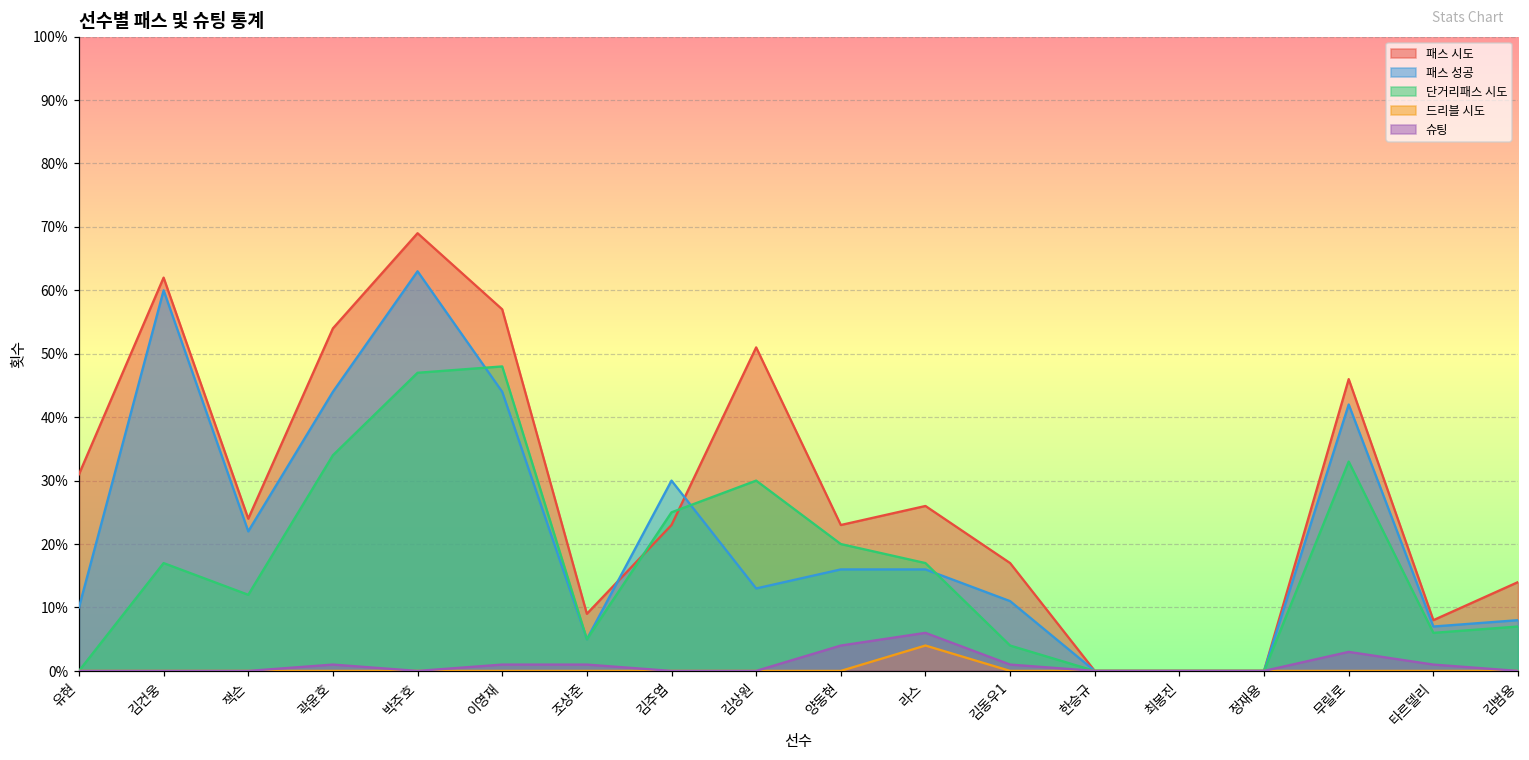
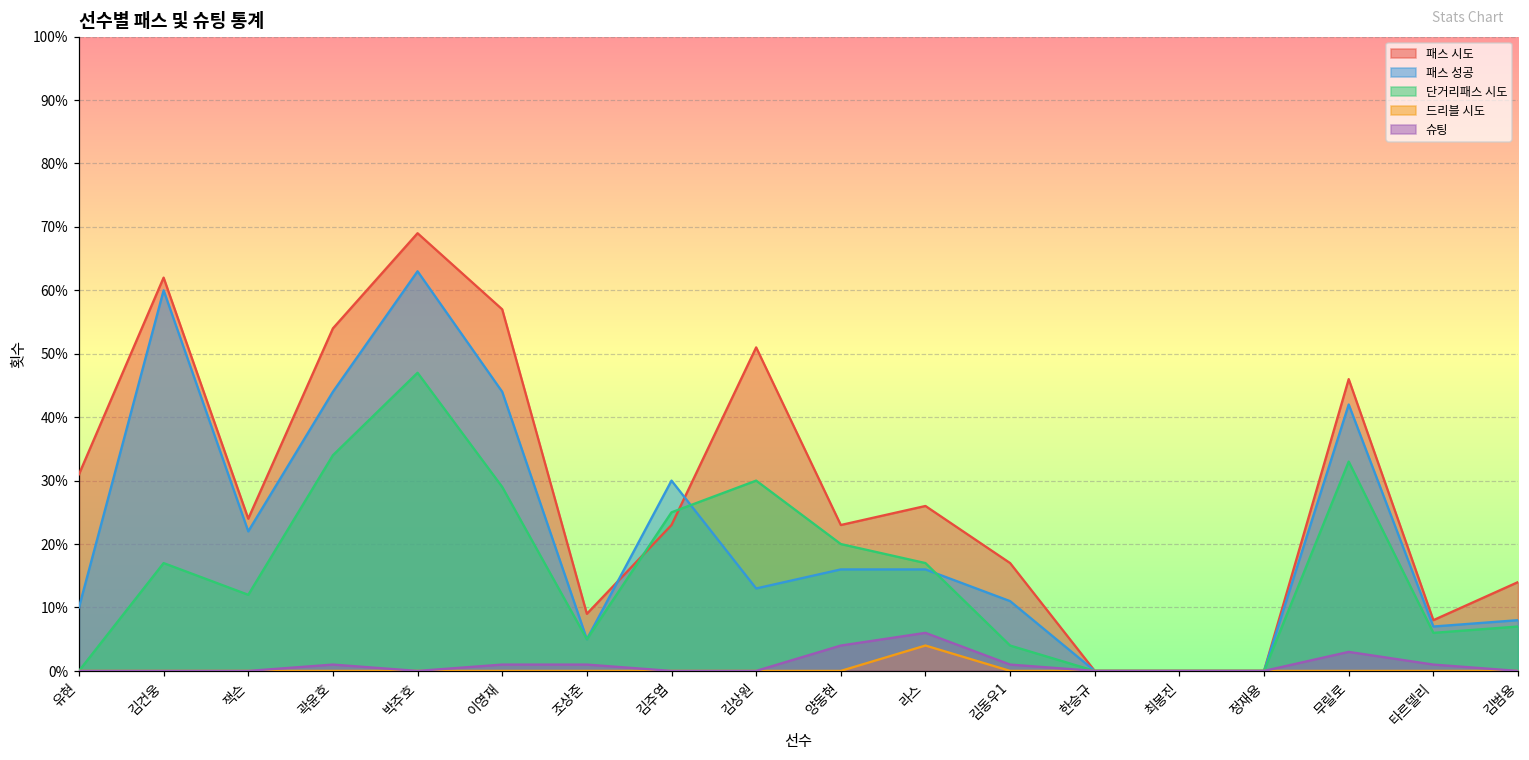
  {
    "패스 시도": {
      "유현": "31%",
      "김건웅": "62%",
      "잭슨": "24%",
      "곽윤호": "54%",
      "박주호": "69%",
      "이영재": "57%",
      "조상준": "9%",
      "김주엽": "23%",
      "김상원": "51%",
      "양동현": "23%",
      "라스": "26%",
      "김동우1": "17%",
      "무릴로": "46%",
      "타르델리": "8%",
      "김범용": "14%"
    },
    "패스 성공": {
      "유현": "10%",
      "김건웅": "60%",
      "잭슨": "22%",
      "곽윤호": "44%",
      "박주호": "63%",
      "이영재": "44%",
      "김주엽": "30%",
      "김상원": "13%",
      "양동현": "16%",
      "라스": "16%",
      "김동우1": "11%",
      "무릴로": "42%",
      "타르델리": "7%",
      "김범용": "8%"
    },
    "단거리패스 시도": {
      "김건웅": "17%",
      "잭슨": "12%",
      "곽윤호": "34%",
      "박주호": "47%",
-     "이영재": "48%",
+     "이영재": "29%",
      "김주엽": "25%",
      "김상원": "30%",
      "양동현": "20%",
      "라스": "17%",
      "김동우1": "4%",
      "무릴로": "33%",
      "타르델리": "6%",
      "김범용": "7%"
    },
    "드리블 시도": {
      "곽윤호": "0%",
      "이영재": "0%",
      "조상준": "0%",
      "양동현": "0%",
      "라스": "4%",
      "김동우1": "0%",
      "무릴로": "0%",
      "타르델리": "0%"
    },
    "슈팅": {
      "곽윤호": "1%",
      "이영재": "1%",
      "조상준": "1%",
      "양동현": "4%",
      "라스": "6%",
      "김동우1": "1%",
      "무릴로": "3%",
      "타르델리": "1%"
    }
  }
